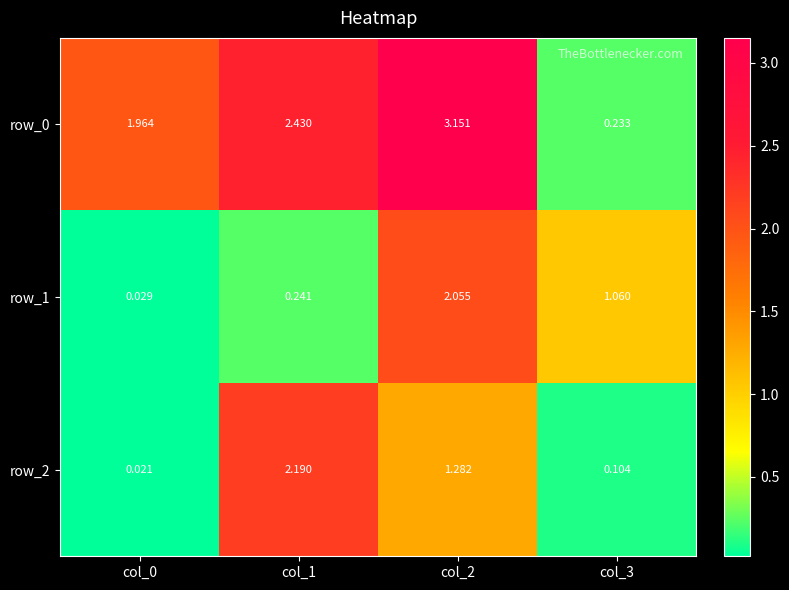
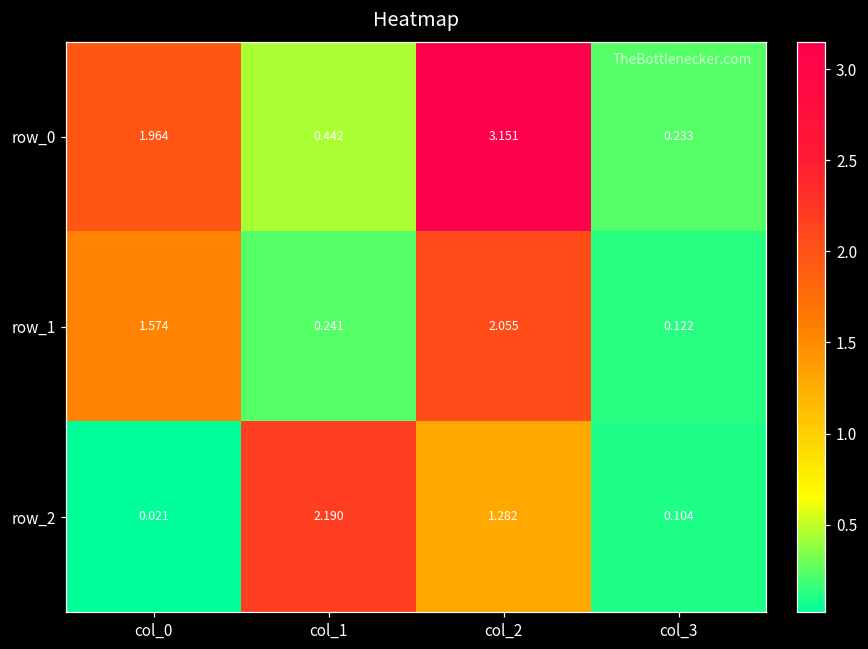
  {
    "row_0": {
      "col_0": 1.964,
-     "col_1": 2.430,
+     "col_1": 0.442,
      "col_2": 3.151
    },
    "row_1": {
-     "col_0": 0.029,
+     "col_0": 1.574,
      "col_1": 0.241,
      "col_2": 2.055,
-     "col_3": 1.060
+     "col_3": 0.122
    },
    "row_2": {
      "col_0": 0.021,
      "col_1": 2.190,
      "col_2": 1.282,
      "col_3": 0.104
    }
  }
